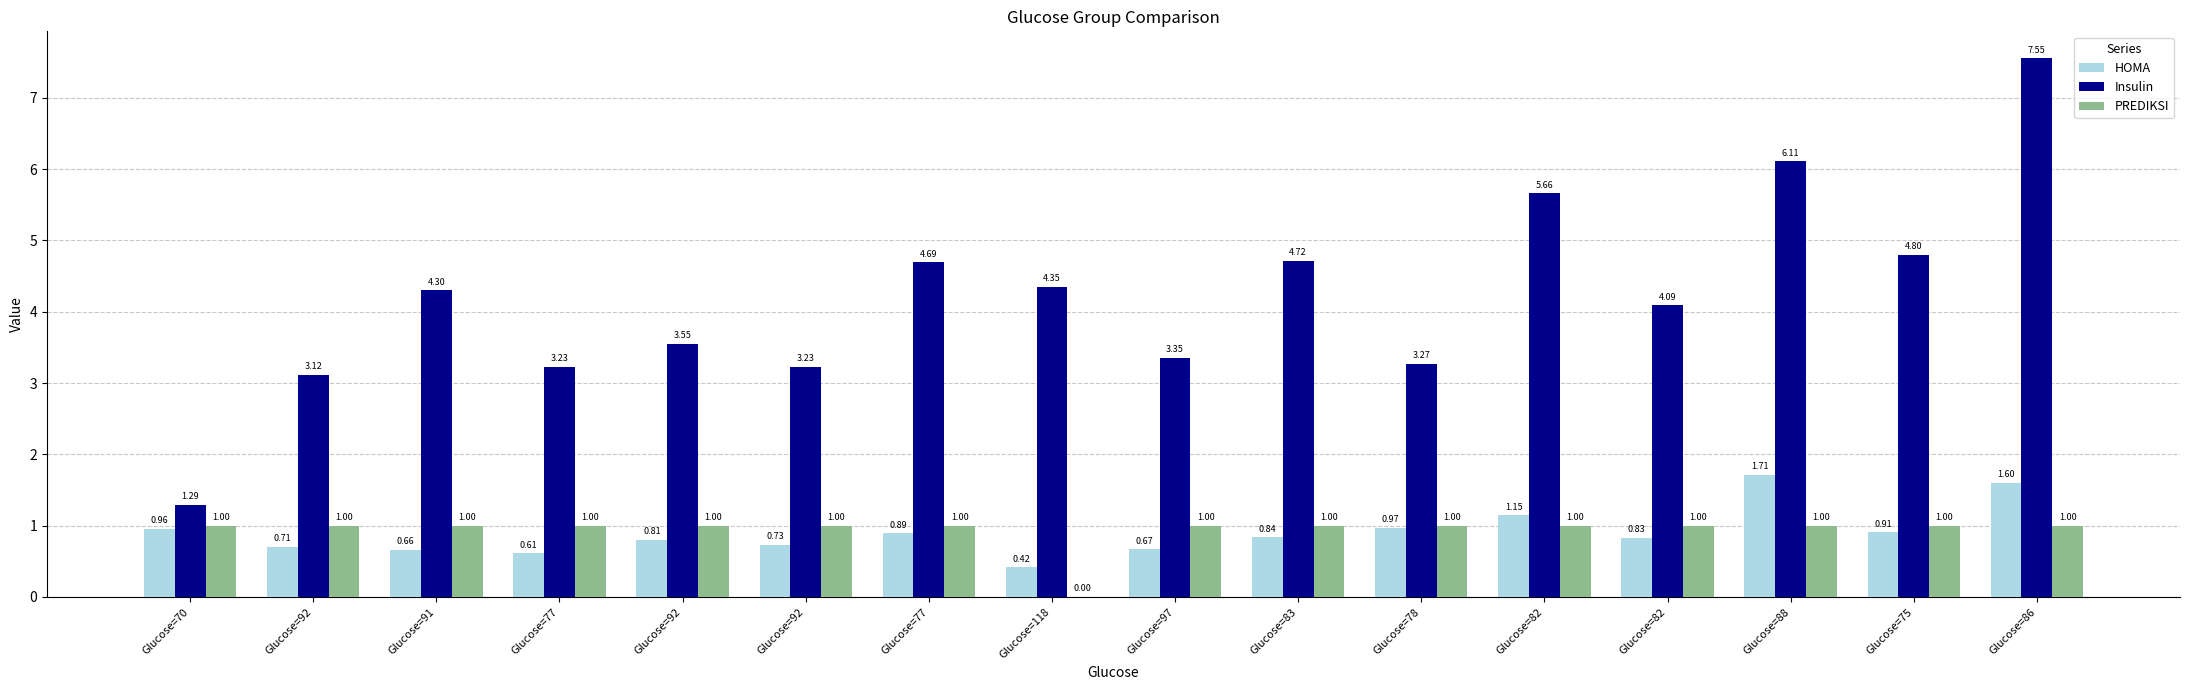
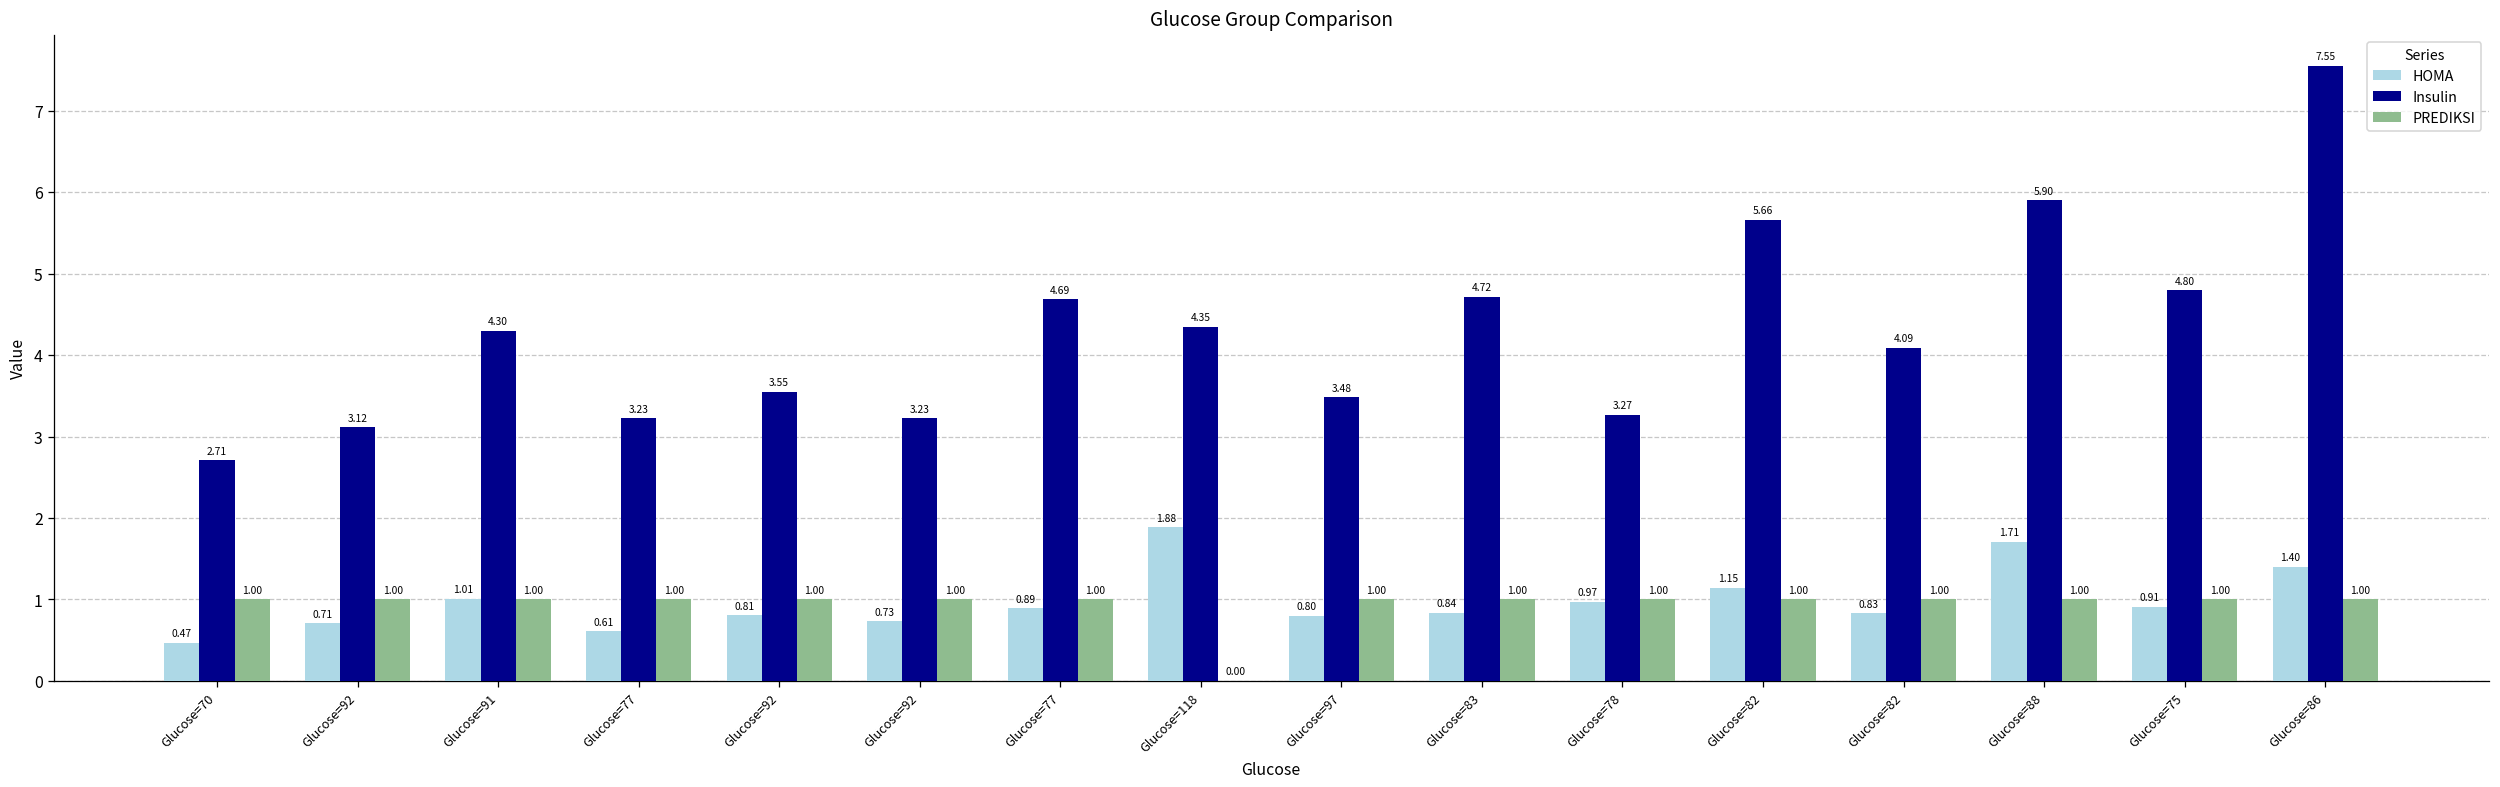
  {
    "HOMA": {
-     "Glucose=70": 0.96,
-     "Glucose=91": 0.66,
-     "Glucose=118": 0.42,
-     "Glucose=97": 0.67,
+     "Glucose=70": 0.47,
+     "Glucose=91": 1.01,
+     "Glucose=118": 1.88,
+     "Glucose=97": 0.80,
      "Glucose=83": 0.84,
      "Glucose=78": 0.97,
      "Glucose=88": 1.71,
      "Glucose=75": 0.91,
-     "Glucose=86": 1.60
+     "Glucose=86": 1.40
    },
    "Insulin": {
-     "Glucose=70": 1.29,
+     "Glucose=70": 2.71,
      "Glucose=91": 4.30,
      "Glucose=118": 4.35,
-     "Glucose=97": 3.35,
+     "Glucose=97": 3.48,
      "Glucose=83": 4.72,
      "Glucose=78": 3.27,
-     "Glucose=88": 6.11,
+     "Glucose=88": 5.90,
      "Glucose=75": 4.80,
      "Glucose=86": 7.55
    },
    "PREDIKSI": {
      "Glucose=70": 1.00,
      "Glucose=91": 1.00,
      "Glucose=118": 0.00,
      "Glucose=97": 1.00,
      "Glucose=83": 1.00,
      "Glucose=78": 1.00,
      "Glucose=88": 1.00,
      "Glucose=75": 1.00,
      "Glucose=86": 1.00
    }
  }
